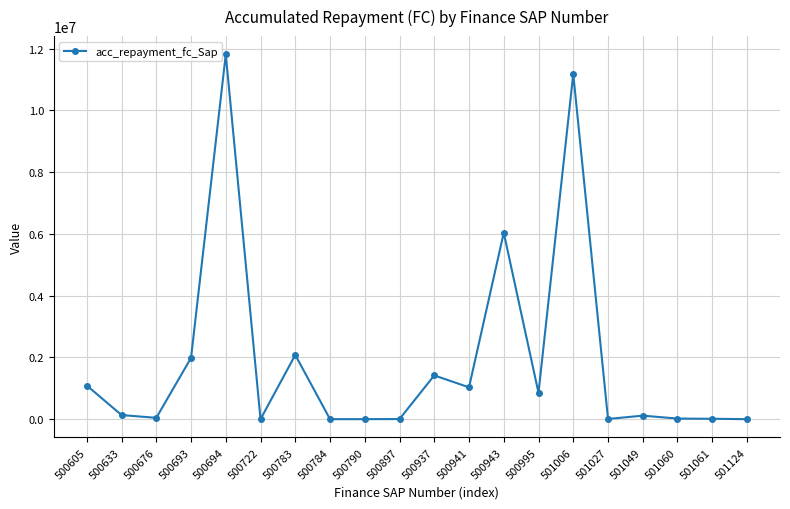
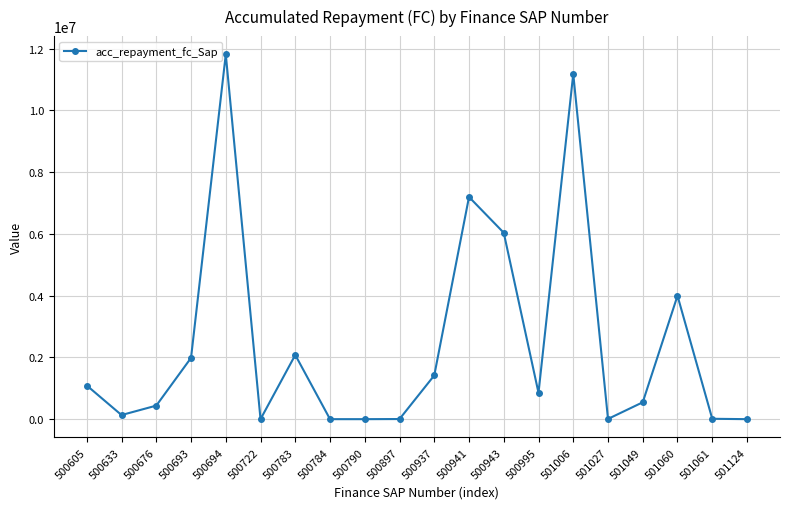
  {
    "500605": 1100000,
    "500633": 100000,
-   "500676": 0,
+   "500676": 400000,
    "500693": 2000000,
    "500694": 11800000,
    "500722": 0,
    "500783": 2100000,
    "500784": 0,
    "500790": 0,
    "500897": 0,
    "500937": 1400000,
-   "500941": 1000000,
+   "500941": 7200000,
    "500943": 6000000,
    "500995": 900000,
    "501006": 11200000,
    "501027": 0,
-   "501049": 100000,
-   "501060": 0,
+   "501049": 500000,
+   "501060": 4000000,
    "501061": 0,
    "501124": 0
  }
